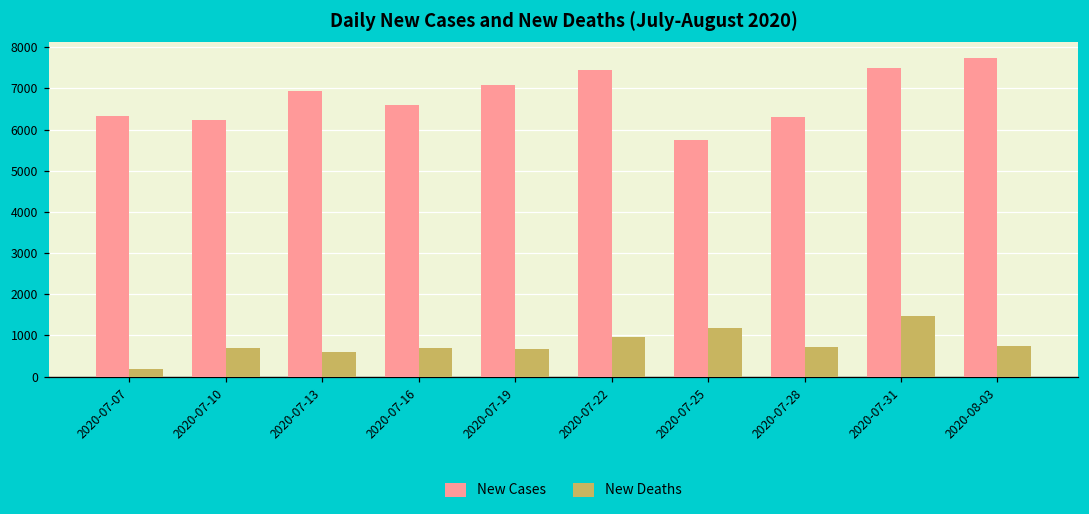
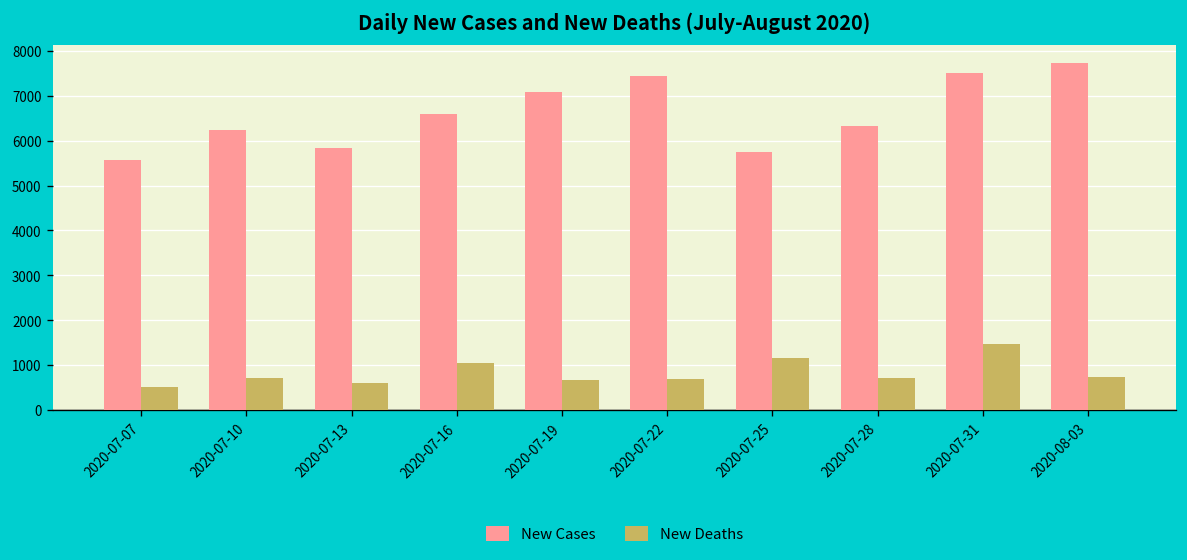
  {
    "New Cases": {
-     "2020-07-07": 6300,
+     "2020-07-07": 5600,
      "2020-07-10": 6200,
-     "2020-07-13": 6900,
+     "2020-07-13": 5800,
      "2020-07-16": 6600,
      "2020-07-19": 7100,
      "2020-07-22": 7400,
      "2020-07-25": 5800,
      "2020-07-28": 6300,
      "2020-07-31": 7500,
      "2020-08-03": 7700
    },
    "New Deaths": {
-     "2020-07-07": 200,
+     "2020-07-07": 500,
      "2020-07-10": 700,
      "2020-07-13": 600,
-     "2020-07-16": 700,
+     "2020-07-16": 1000,
      "2020-07-19": 700,
-     "2020-07-22": 1000,
+     "2020-07-22": 700,
      "2020-07-25": 1200,
      "2020-07-28": 700,
      "2020-07-31": 1500,
      "2020-08-03": 700
    }
  }
